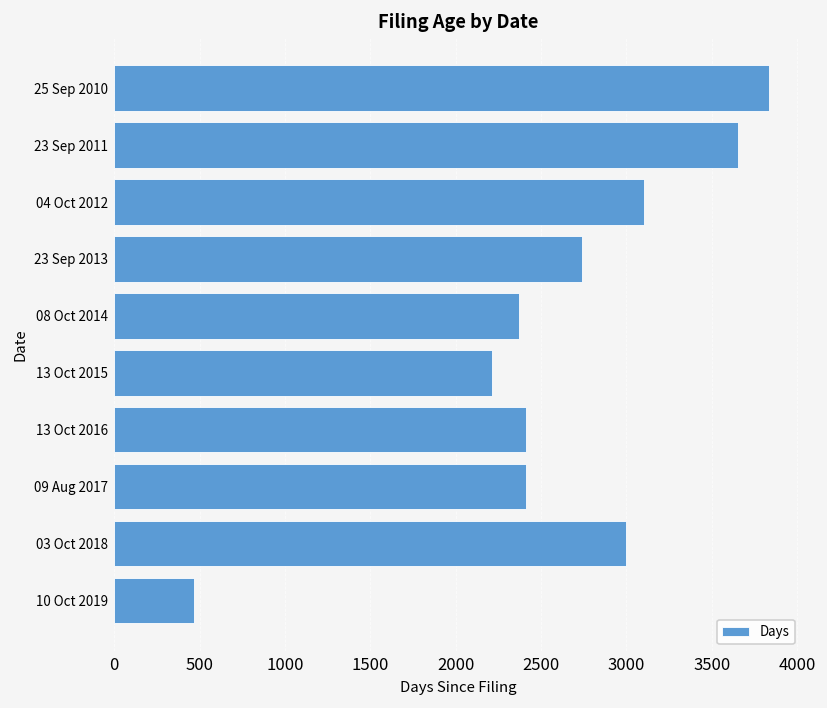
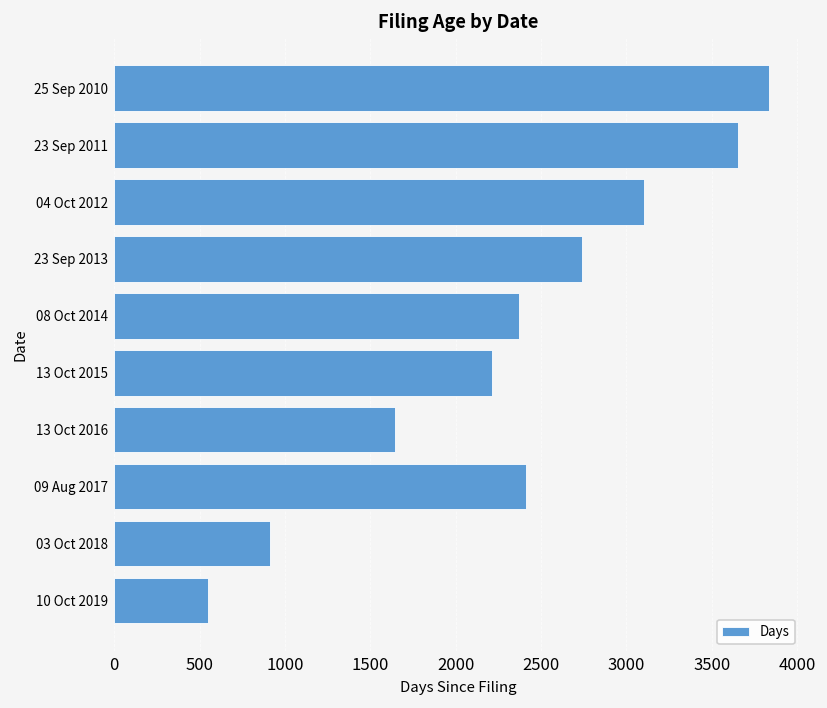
  {
    "25 Sep 2010": 3830,
    "23 Sep 2011": 3660,
    "04 Oct 2012": 3100,
    "23 Sep 2013": 2740,
    "08 Oct 2014": 2370,
    "13 Oct 2015": 2210,
-   "13 Oct 2016": 2410,
+   "13 Oct 2016": 1640,
    "09 Aug 2017": 2410,
-   "03 Oct 2018": 3000,
-   "10 Oct 2019": 470
+   "03 Oct 2018": 910,
+   "10 Oct 2019": 550
  }
